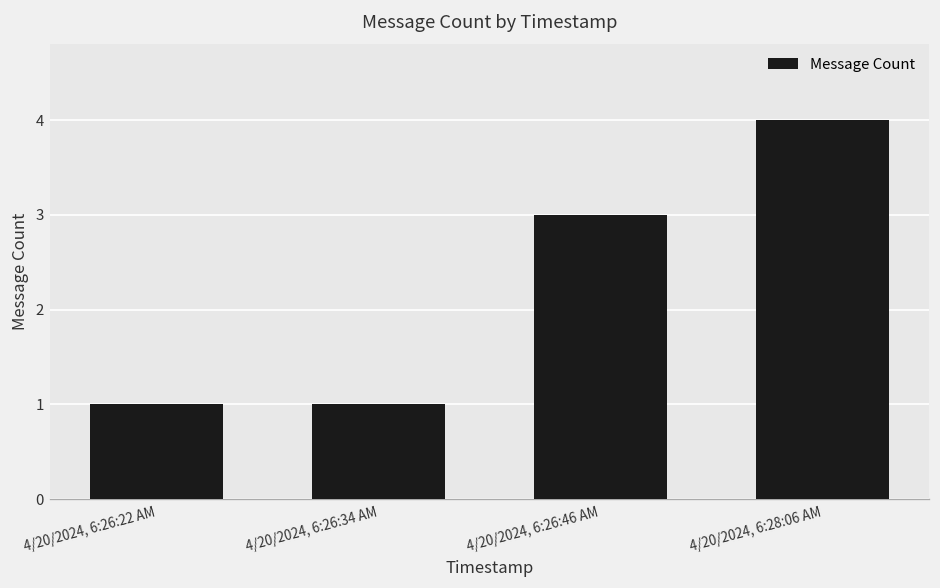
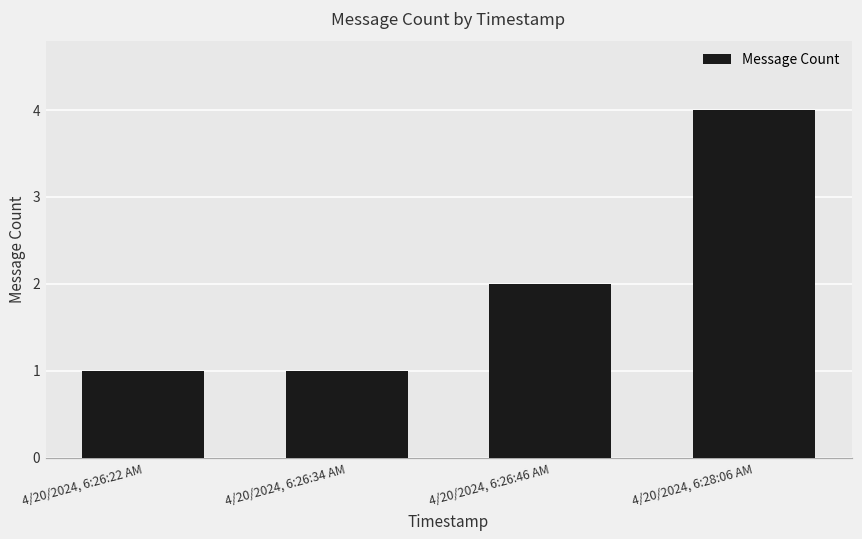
  {
    "4/20/2024, 6:26:22 AM": 1,
    "4/20/2024, 6:26:34 AM": 1,
-   "4/20/2024, 6:26:46 AM": 3,
+   "4/20/2024, 6:26:46 AM": 2,
    "4/20/2024, 6:28:06 AM": 4
  }
